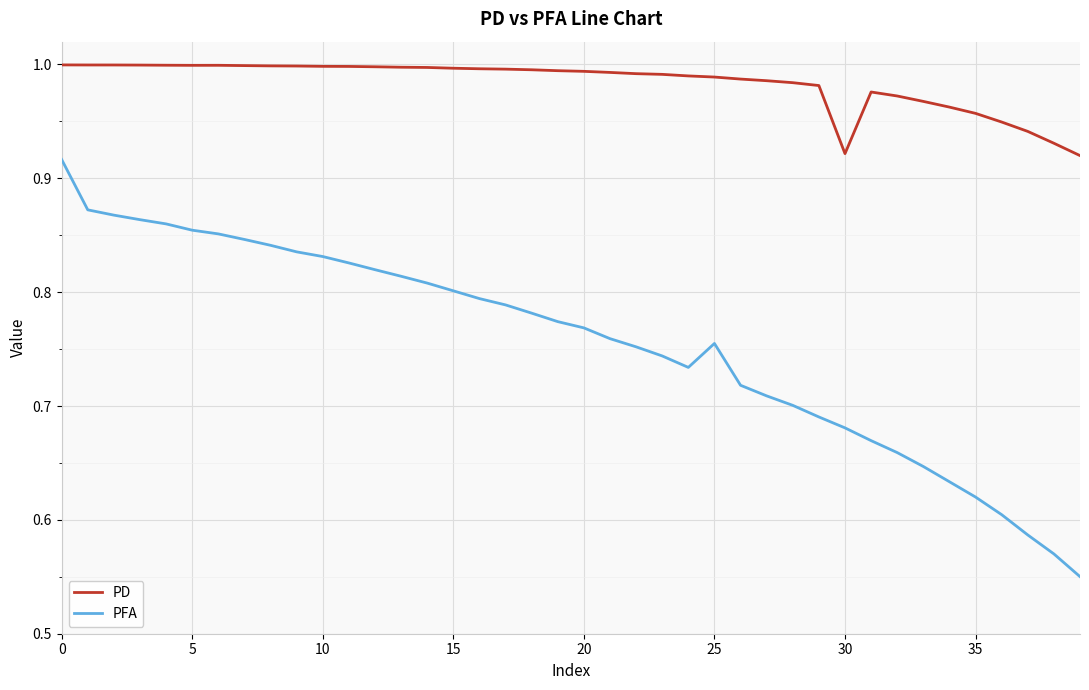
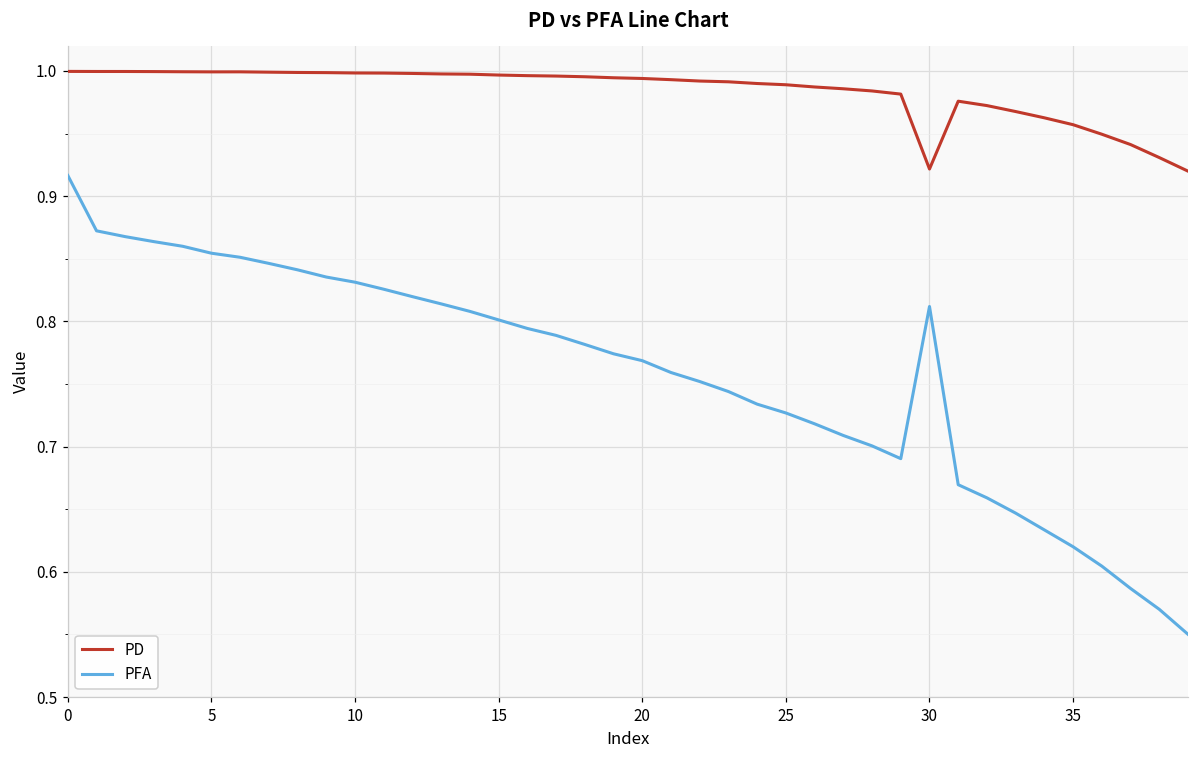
  {
    "PD": {
      "0": 1.000,
      "5": 0.999,
      "10": 0.998,
      "15": 0.997,
      "20": 0.994,
      "25": 0.989,
      "30": 0.922,
      "35": 0.957
    },
    "PFA": {
      "0": 0.916,
      "5": 0.854,
      "10": 0.831,
      "15": 0.801,
      "20": 0.769,
-     "25": 0.755,
-     "30": 0.681,
+     "25": 0.727,
+     "30": 0.812,
      "35": 0.620
    }
  }
